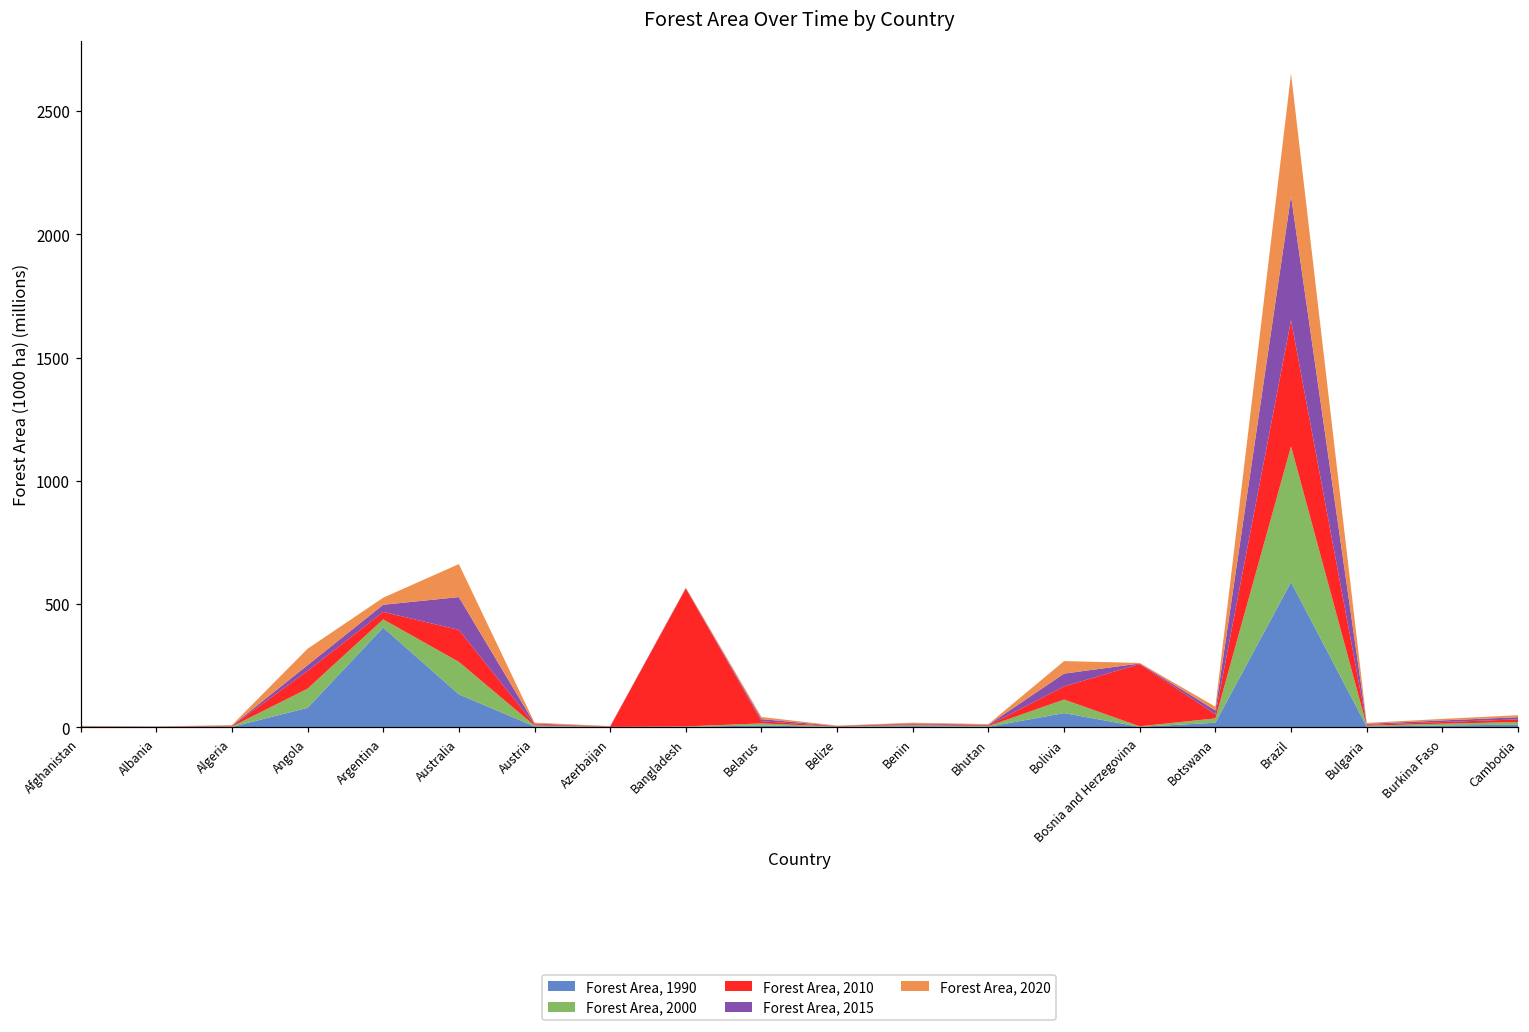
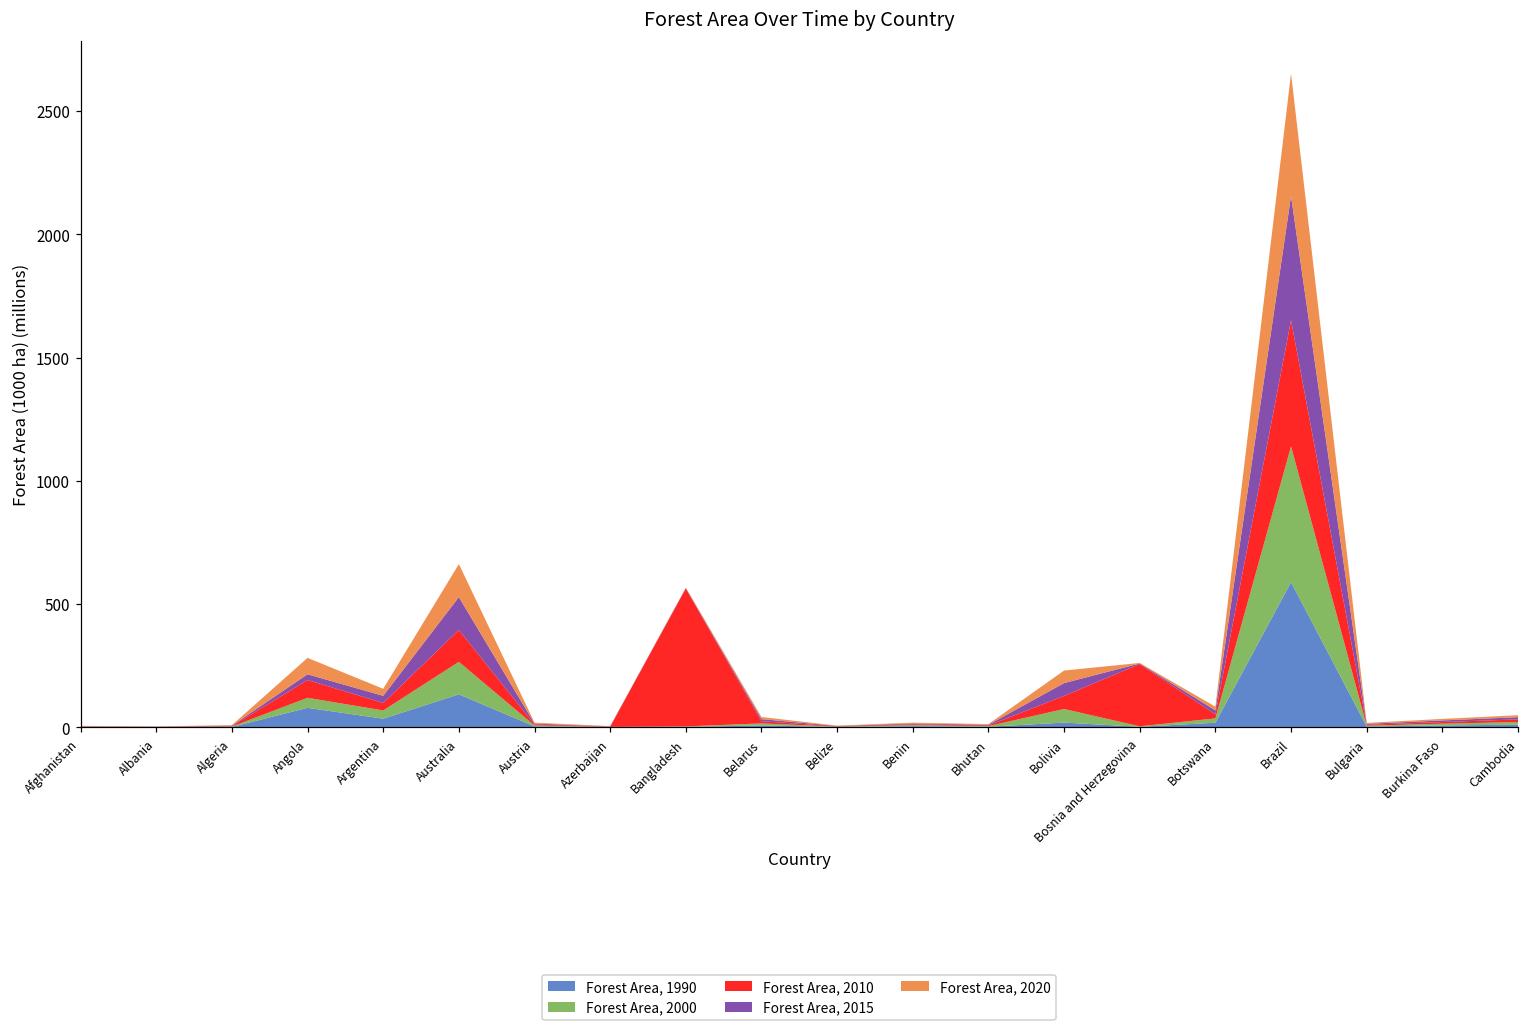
  {
    "Forest Area, 1990": {
      "Angola": 80,
-     "Argentina": 400,
+     "Argentina": 40,
      "Australia": 130,
-     "Bolivia": 60,
+     "Bolivia": 20,
      "Botswana": 20,
      "Brazil": 590
    },
    "Forest Area, 2000": {
-     "Angola": 80,
+     "Angola": 40,
      "Argentina": 30,
      "Australia": 130,
      "Bolivia": 60,
      "Botswana": 20,
      "Brazil": 550
    },
    "Forest Area, 2010": {
      "Angola": 70,
      "Argentina": 30,
      "Australia": 130,
      "Bolivia": 50,
      "Botswana": 20,
      "Brazil": 510
    },
    "Forest Area, 2015": {
      "Angola": 20,
      "Argentina": 30,
      "Australia": 130,
      "Bolivia": 50,
      "Botswana": 20,
      "Brazil": 500
    },
    "Forest Area, 2020": {
      "Angola": 70,
      "Argentina": 30,
      "Australia": 130,
      "Bolivia": 50,
      "Botswana": 20,
      "Brazil": 500
    }
  }
